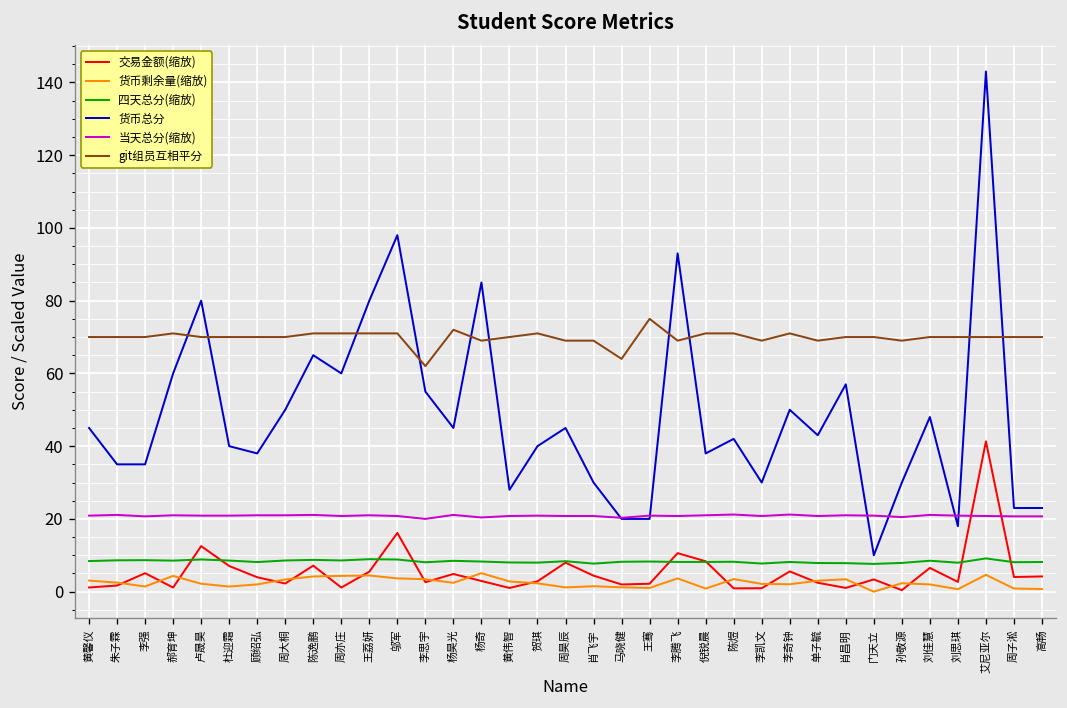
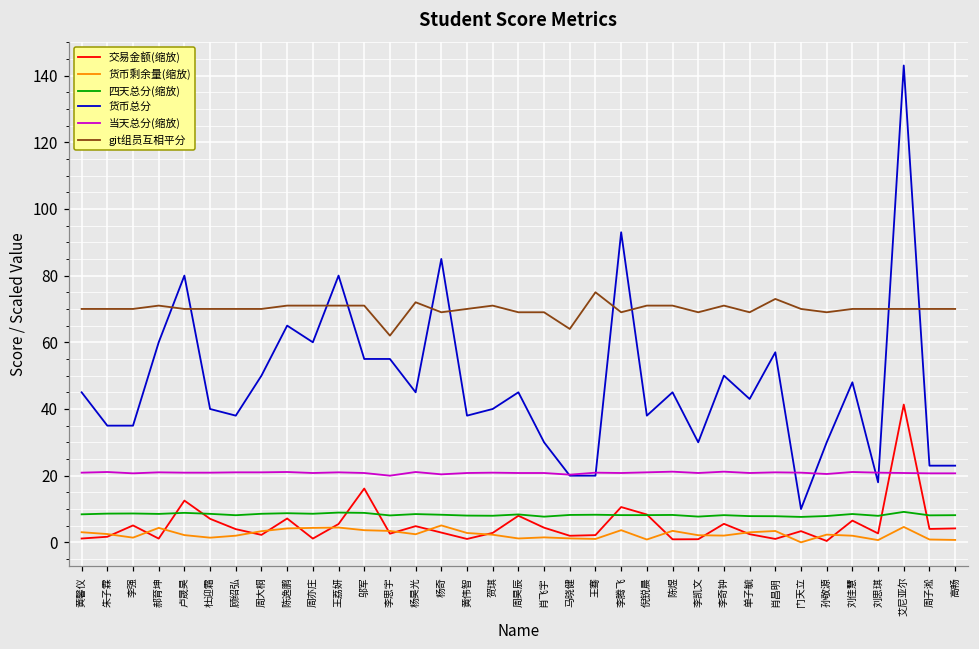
  {
    "交易金额(缩放)": {
      "黄馨仪": 1,
      "李强": 5,
      "郝育坤": 1,
      "卢晟昊": 13,
      "杜迎霜": 7,
      "顾绍弘": 4,
      "周大桐": 2,
      "陈逸鹏": 7,
      "周亦庄": 1,
      "王荔妍": 5,
      "邬军": 16,
      "杨昊光": 5,
      "杨奇": 3,
      "黄伟智": 1,
      "肖飞宇": 4,
      "王骞": 2,
      "李腾飞": 11,
      "陈煜": 1,
      "李凯文": 1,
      "李奇钟": 6,
      "肖昌明": 1,
      "门天立": 3,
      "孙敬源": 0,
      "刘佳慧": 7,
      "刘思琪": 3,
      "艾尼亚尔": 41,
      "周子淞": 4,
      "高畅": 4
    },
    "货币剩余量(缩放)": {
      "黄馨仪": 3,
      "李强": 1,
      "郝育坤": 4,
      "卢晟昊": 2,
      "杜迎霜": 1,
      "顾绍弘": 2,
      "周大桐": 3,
      "陈逸鹏": 4,
      "周亦庄": 4,
      "王荔妍": 4,
      "邬军": 4,
      "杨昊光": 2,
      "杨奇": 5,
      "黄伟智": 3,
      "周昊辰": 1,
      "肖飞宇": 1,
      "王骞": 1,
      "李腾飞": 4,
      "倪锐晨": 1,
      "陈煜": 3,
      "李凯文": 2,
      "李奇钟": 2,
      "肖昌明": 3,
      "门天立": 0,
      "孙敬源": 2,
      "刘佳慧": 2,
      "刘思琪": 1,
      "艾尼亚尔": 5,
      "周子淞": 1,
      "高畅": 1
    },
    "四天总分(缩放)": {
      "黄馨仪": 8,
      "朱子霖": 9,
      "李强": 9,
      "郝育坤": 9,
      "卢晟昊": 9,
      "杜迎霜": 9,
      "顾绍弘": 8,
      "周大桐": 9,
      "陈逸鹏": 9,
      "周亦庄": 9,
      "王荔妍": 9,
      "邬军": 9,
      "李思宇": 8,
      "杨昊光": 8,
      "杨奇": 8,
      "黄伟智": 8,
      "贺琪": 8,
      "肖飞宇": 8,
      "马晓健": 8,
      "王骞": 8,
      "李腾飞": 8,
      "陈煜": 8,
      "李凯文": 8,
      "李奇钟": 8,
      "单子毓": 8,
      "肖昌明": 8,
      "门天立": 8,
      "孙敬源": 8,
      "刘佳慧": 9,
      "刘思琪": 8,
      "艾尼亚尔": 9,
      "周子淞": 8,
      "高畅": 8
    },
    "货币总分": {
      "黄馨仪": 45,
      "朱子霖": 35,
      "李强": 35,
      "郝育坤": 60,
      "卢晟昊": 80,
      "杜迎霜": 40,
      "顾绍弘": 38,
      "周大桐": 50,
      "陈逸鹏": 65,
      "周亦庄": 60,
      "王荔妍": 80,
-     "邬军": 98,
+     "邬军": 55,
      "李思宇": 55,
      "杨昊光": 45,
      "杨奇": 85,
-     "黄伟智": 28,
+     "黄伟智": 38,
      "贺琪": 40,
      "周昊辰": 45,
      "肖飞宇": 30,
      "王骞": 20,
      "李腾飞": 93,
      "倪锐晨": 38,
-     "陈煜": 42,
+     "陈煜": 45,
      "李凯文": 30,
      "李奇钟": 50,
      "单子毓": 43,
      "肖昌明": 57,
      "门天立": 10,
      "孙敬源": 30,
      "刘佳慧": 48,
      "刘思琪": 18,
      "艾尼亚尔": 143,
      "周子淞": 23,
      "高畅": 23
    },
    "当天总分(缩放)": {
      "黄馨仪": 21,
      "朱子霖": 21,
      "李强": 21,
      "郝育坤": 21,
      "卢晟昊": 21,
      "杜迎霜": 21,
      "顾绍弘": 21,
      "周大桐": 21,
      "陈逸鹏": 21,
      "周亦庄": 21,
      "王荔妍": 21,
      "邬军": 21,
      "李思宇": 20,
      "杨昊光": 21,
      "杨奇": 20,
      "黄伟智": 21,
      "贺琪": 21,
      "周昊辰": 21,
      "肖飞宇": 21,
      "王骞": 21,
      "李腾飞": 21,
      "倪锐晨": 21,
      "陈煜": 21,
      "李凯文": 21,
      "李奇钟": 21,
      "单子毓": 21,
      "肖昌明": 21,
      "门天立": 21,
      "孙敬源": 21,
      "刘佳慧": 21,
      "刘思琪": 21,
      "艾尼亚尔": 21,
      "周子淞": 21,
      "高畅": 21
    },
    "git组员互相平分": {
      "黄馨仪": 70,
      "朱子霖": 70,
      "李强": 70,
      "郝育坤": 71,
      "卢晟昊": 70,
      "杜迎霜": 70,
      "顾绍弘": 70,
      "周大桐": 70,
      "陈逸鹏": 71,
      "周亦庄": 71,
      "王荔妍": 71,
      "邬军": 71,
      "李思宇": 62,
      "杨昊光": 72,
      "杨奇": 69,
      "黄伟智": 70,
      "贺琪": 71,
      "周昊辰": 69,
      "肖飞宇": 69,
      "马晓健": 64,
      "王骞": 75,
      "李腾飞": 69,
      "倪锐晨": 71,
      "陈煜": 71,
      "李凯文": 69,
      "李奇钟": 71,
      "单子毓": 69,
-     "肖昌明": 70,
+     "肖昌明": 73,
      "门天立": 70,
      "孙敬源": 69,
      "刘佳慧": 70,
      "刘思琪": 70,
      "艾尼亚尔": 70,
      "周子淞": 70,
      "高畅": 70
    }
  }
